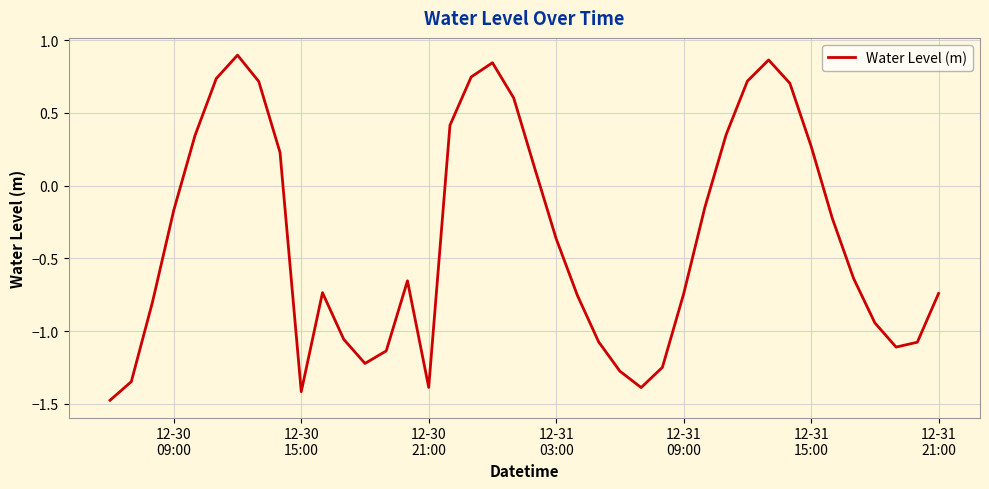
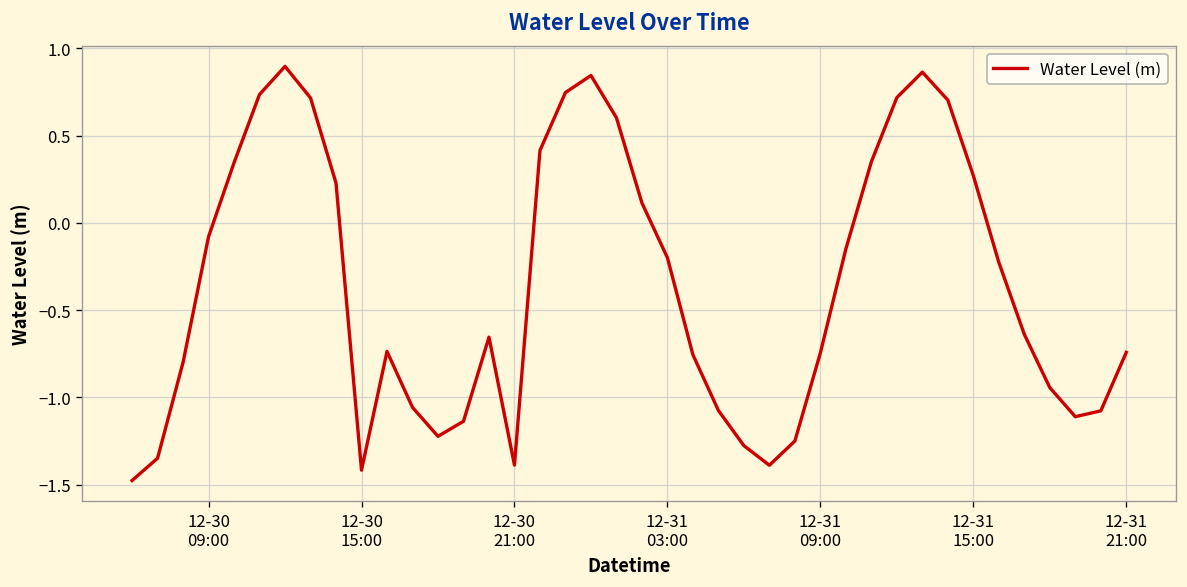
  {
-   "12-30 09:00": -0.17,
+   "12-30 09:00": -0.08,
    "12-30 15:00": -1.42,
    "12-30 21:00": -1.39,
-   "12-31 03:00": -0.37,
+   "12-31 03:00": -0.20,
    "12-31 09:00": -0.74,
    "12-31 15:00": 0.27,
    "12-31 21:00": -0.74
  }
